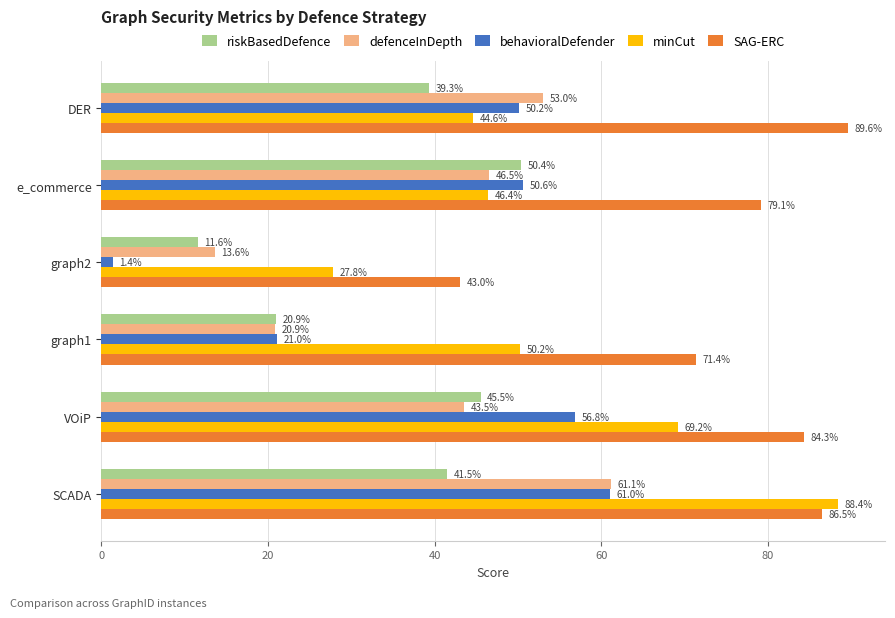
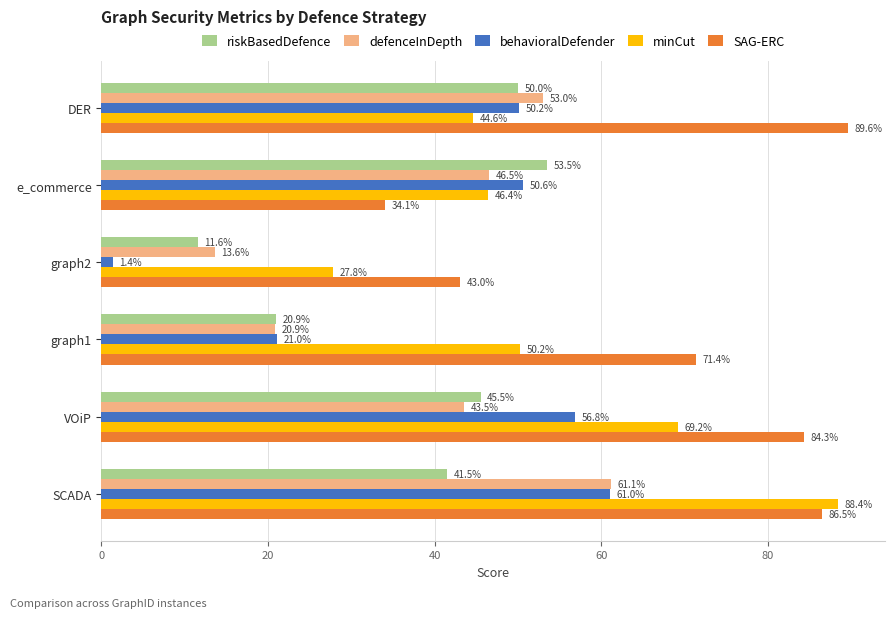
  {
    "riskBasedDefence": {
-     "DER": "39.3%",
-     "e_commerce": "50.4%",
+     "DER": "50.0%",
+     "e_commerce": "53.5%",
      "graph2": "11.6%",
      "graph1": "20.9%",
      "VOiP": "45.5%",
      "SCADA": "41.5%"
    },
    "defenceInDepth": {
      "DER": "53.0%",
      "e_commerce": "46.5%",
      "graph2": "13.6%",
      "graph1": "20.9%",
      "VOiP": "43.5%",
      "SCADA": "61.1%"
    },
    "behavioralDefender": {
      "DER": "50.2%",
      "e_commerce": "50.6%",
      "graph2": "1.4%",
      "graph1": "21.0%",
      "VOiP": "56.8%",
      "SCADA": "61.0%"
    },
    "minCut": {
      "DER": "44.6%",
      "e_commerce": "46.4%",
      "graph2": "27.8%",
      "graph1": "50.2%",
      "VOiP": "69.2%",
      "SCADA": "88.4%"
    },
    "SAG-ERC": {
      "DER": "89.6%",
-     "e_commerce": "79.1%",
+     "e_commerce": "34.1%",
      "graph2": "43.0%",
      "graph1": "71.4%",
      "VOiP": "84.3%",
      "SCADA": "86.5%"
    }
  }
